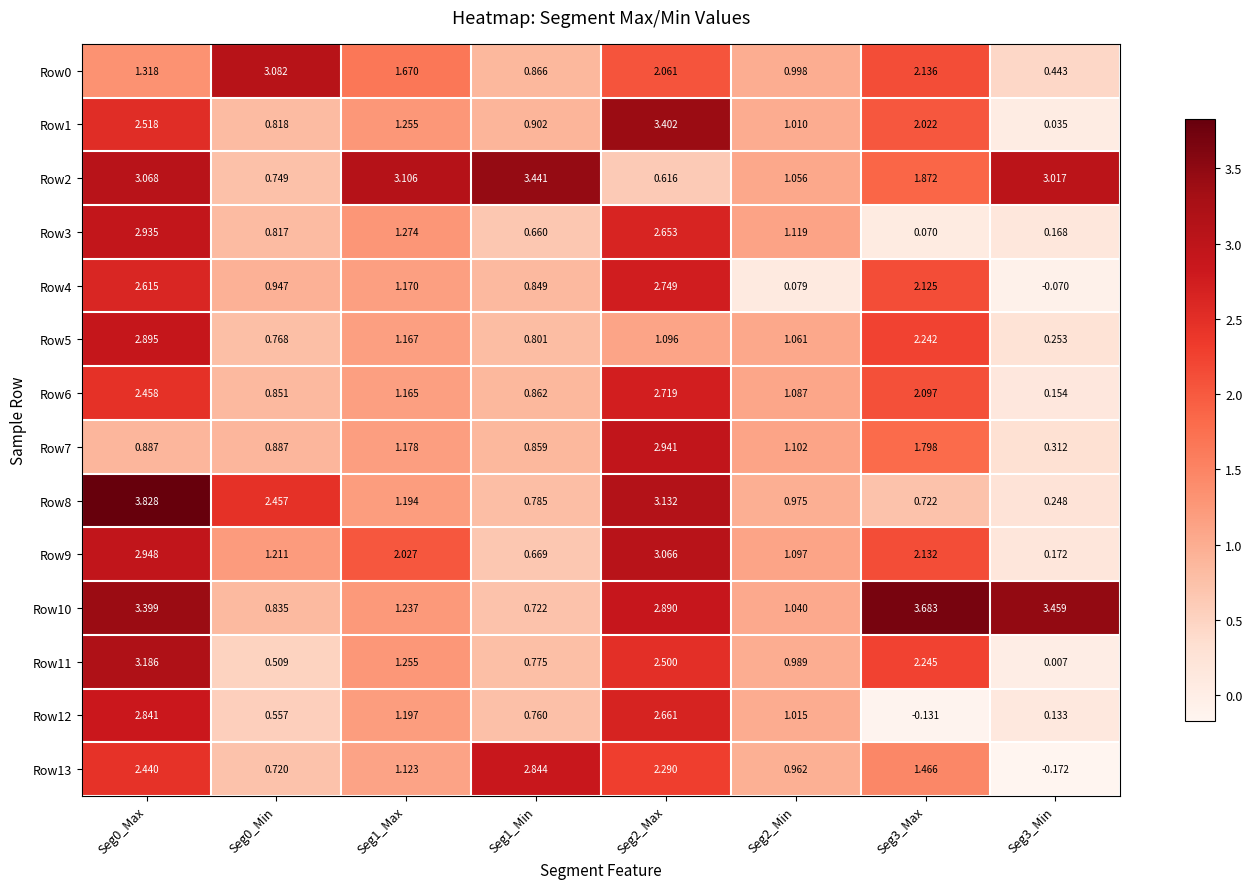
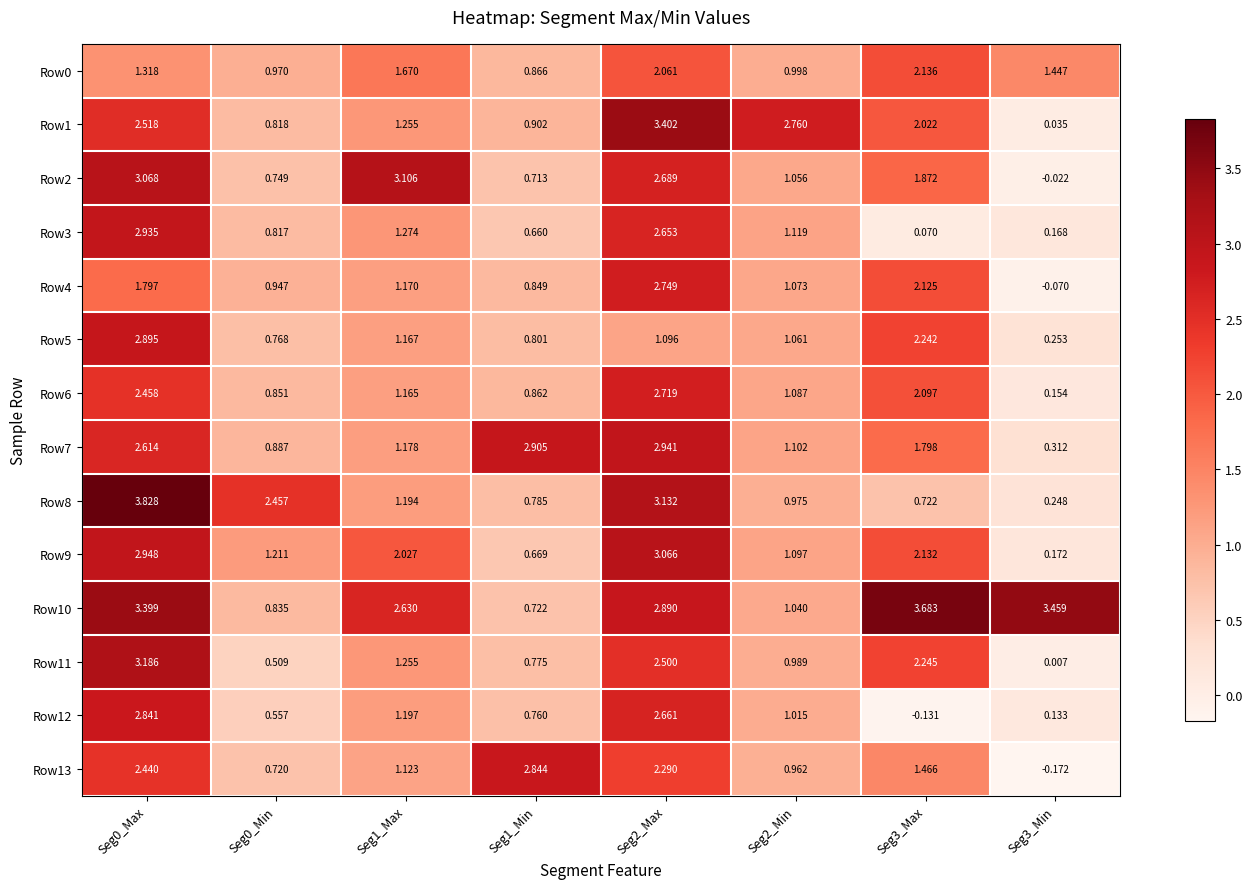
  {
    "Row0": {
      "Seg0_Max": 1.318,
-     "Seg0_Min": 3.082,
+     "Seg0_Min": 0.970,
      "Seg1_Max": 1.670,
      "Seg1_Min": 0.866,
      "Seg2_Max": 2.061,
      "Seg2_Min": 0.998,
      "Seg3_Max": 2.136,
-     "Seg3_Min": 0.443
+     "Seg3_Min": 1.447
    },
    "Row1": {
      "Seg0_Max": 2.518,
      "Seg0_Min": 0.818,
      "Seg1_Max": 1.255,
      "Seg1_Min": 0.902,
      "Seg2_Max": 3.402,
-     "Seg2_Min": 1.010,
+     "Seg2_Min": 2.760,
      "Seg3_Max": 2.022,
      "Seg3_Min": 0.035
    },
    "Row2": {
      "Seg0_Max": 3.068,
      "Seg0_Min": 0.749,
      "Seg1_Max": 3.106,
-     "Seg1_Min": 3.441,
-     "Seg2_Max": 0.616,
+     "Seg1_Min": 0.713,
+     "Seg2_Max": 2.689,
      "Seg2_Min": 1.056,
      "Seg3_Max": 1.872,
-     "Seg3_Min": 3.017
+     "Seg3_Min": -0.022
    },
    "Row3": {
      "Seg0_Max": 2.935,
      "Seg0_Min": 0.817,
      "Seg1_Max": 1.274,
      "Seg1_Min": 0.660,
      "Seg2_Max": 2.653,
      "Seg2_Min": 1.119,
      "Seg3_Max": 0.070,
      "Seg3_Min": 0.168
    },
    "Row4": {
-     "Seg0_Max": 2.615,
+     "Seg0_Max": 1.797,
      "Seg0_Min": 0.947,
      "Seg1_Max": 1.170,
      "Seg1_Min": 0.849,
      "Seg2_Max": 2.749,
-     "Seg2_Min": 0.079,
+     "Seg2_Min": 1.073,
      "Seg3_Max": 2.125,
      "Seg3_Min": -0.070
    },
    "Row5": {
      "Seg0_Max": 2.895,
      "Seg0_Min": 0.768,
      "Seg1_Max": 1.167,
      "Seg1_Min": 0.801,
      "Seg2_Max": 1.096,
      "Seg2_Min": 1.061,
      "Seg3_Max": 2.242,
      "Seg3_Min": 0.253
    },
    "Row6": {
      "Seg0_Max": 2.458,
      "Seg0_Min": 0.851,
      "Seg1_Max": 1.165,
      "Seg1_Min": 0.862,
      "Seg2_Max": 2.719,
      "Seg2_Min": 1.087,
      "Seg3_Max": 2.097,
      "Seg3_Min": 0.154
    },
    "Row7": {
-     "Seg0_Max": 0.887,
+     "Seg0_Max": 2.614,
      "Seg0_Min": 0.887,
      "Seg1_Max": 1.178,
-     "Seg1_Min": 0.859,
+     "Seg1_Min": 2.905,
      "Seg2_Max": 2.941,
      "Seg2_Min": 1.102,
      "Seg3_Max": 1.798,
      "Seg3_Min": 0.312
    },
    "Row8": {
      "Seg0_Max": 3.828,
      "Seg0_Min": 2.457,
      "Seg1_Max": 1.194,
      "Seg1_Min": 0.785,
      "Seg2_Max": 3.132,
      "Seg2_Min": 0.975,
      "Seg3_Max": 0.722,
      "Seg3_Min": 0.248
    },
    "Row9": {
      "Seg0_Max": 2.948,
      "Seg0_Min": 1.211,
      "Seg1_Max": 2.027,
      "Seg1_Min": 0.669,
      "Seg2_Max": 3.066,
      "Seg2_Min": 1.097,
      "Seg3_Max": 2.132,
      "Seg3_Min": 0.172
    },
    "Row10": {
      "Seg0_Max": 3.399,
      "Seg0_Min": 0.835,
-     "Seg1_Max": 1.237,
+     "Seg1_Max": 2.630,
      "Seg1_Min": 0.722,
      "Seg2_Max": 2.890,
      "Seg2_Min": 1.040,
      "Seg3_Max": 3.683,
      "Seg3_Min": 3.459
    },
    "Row11": {
      "Seg0_Max": 3.186,
      "Seg0_Min": 0.509,
      "Seg1_Max": 1.255,
      "Seg1_Min": 0.775,
      "Seg2_Max": 2.500,
      "Seg2_Min": 0.989,
      "Seg3_Max": 2.245,
      "Seg3_Min": 0.007
    },
    "Row12": {
      "Seg0_Max": 2.841,
      "Seg0_Min": 0.557,
      "Seg1_Max": 1.197,
      "Seg1_Min": 0.760,
      "Seg2_Max": 2.661,
      "Seg2_Min": 1.015,
      "Seg3_Max": -0.131,
      "Seg3_Min": 0.133
    },
    "Row13": {
      "Seg0_Max": 2.440,
      "Seg0_Min": 0.720,
      "Seg1_Max": 1.123,
      "Seg1_Min": 2.844,
      "Seg2_Max": 2.290,
      "Seg2_Min": 0.962,
      "Seg3_Max": 1.466,
      "Seg3_Min": -0.172
    }
  }
